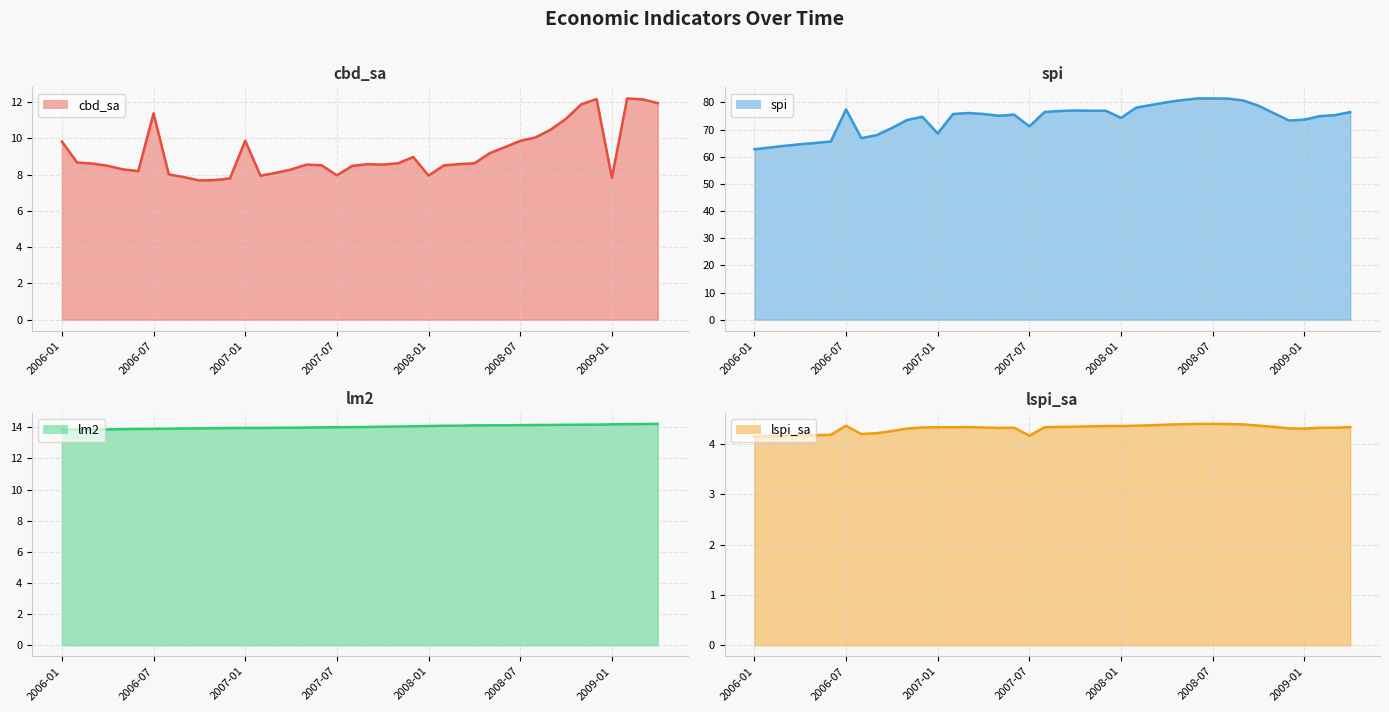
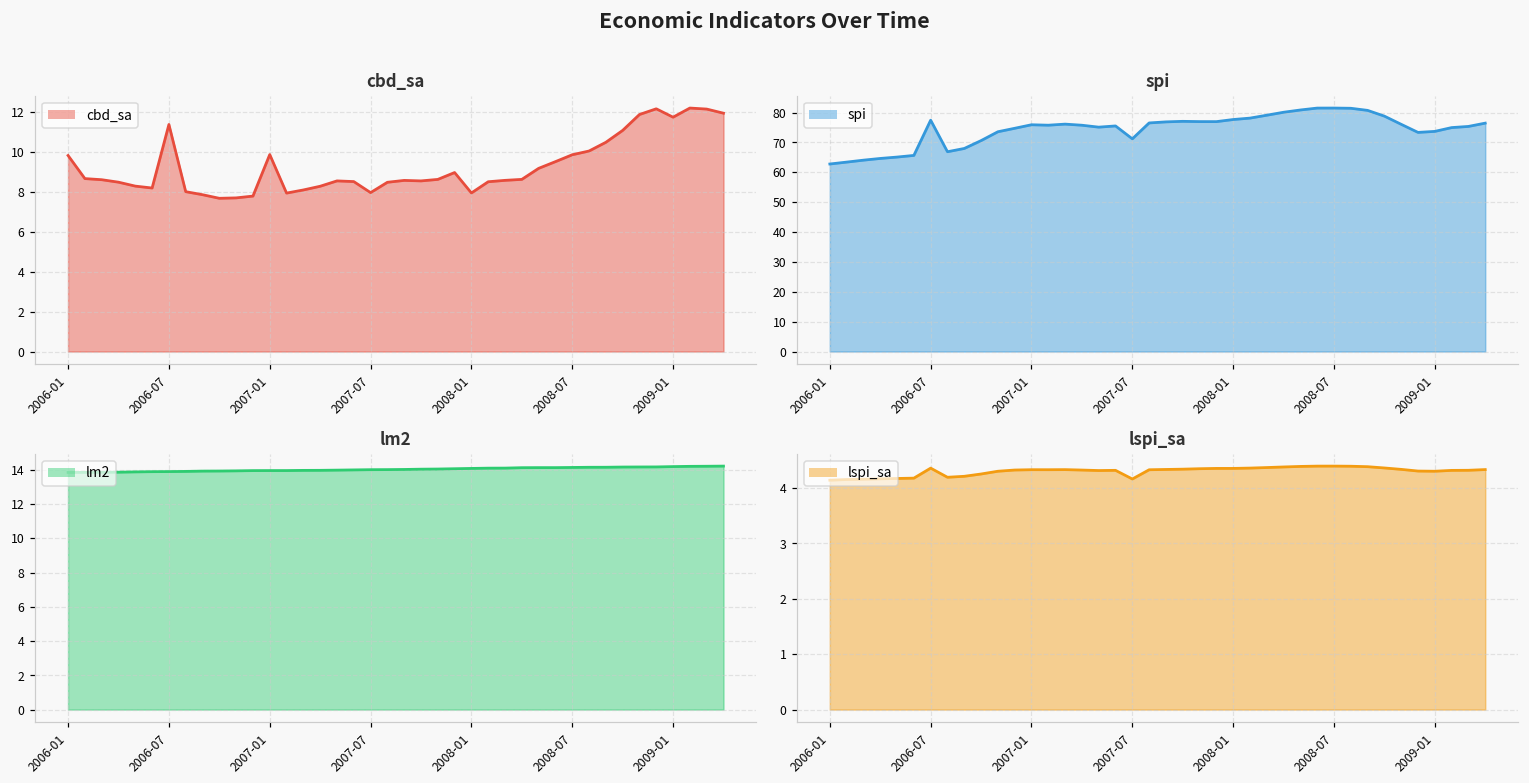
  {
    "cbd_sa": {
      "2006-01": 9.8,
      "2006-07": 11.4,
      "2007-01": 9.9,
      "2007-07": 8.0,
      "2008-01": 7.9,
      "2008-07": 9.9,
-     "2009-01": 7.8
+     "2009-01": 11.7
    },
    "spi": {
      "2006-01": 63,
      "2006-07": 77,
-     "2007-01": 69,
+     "2007-01": 76,
      "2007-07": 71,
-     "2008-01": 74,
+     "2008-01": 78,
      "2008-07": 82,
      "2009-01": 74
    },
    "lm2": {
      "2006-07": 13.9,
      "2007-01": 14.0,
      "2007-07": 14.0,
      "2008-01": 14.1,
      "2008-07": 14.1,
      "2009-01": 14.2
    },
    "lspi_sa": {
      "2006-07": 4.4,
      "2007-01": 4.3,
      "2007-07": 4.2,
      "2008-01": 4.4,
      "2008-07": 4.4,
      "2009-01": 4.3
    }
  }
